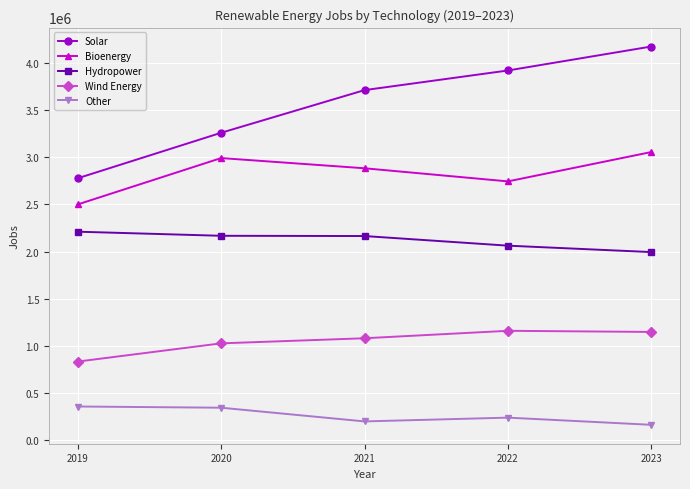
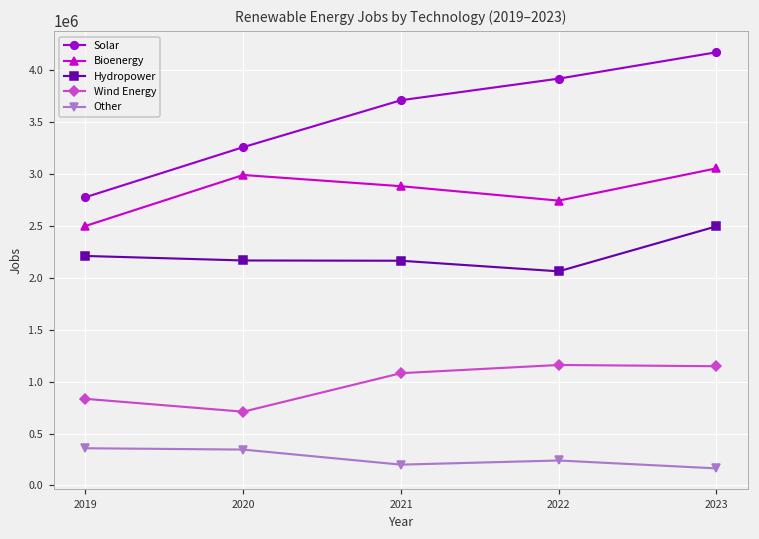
  {
    "Hydropower": {
      "2019": 2200000,
      "2020": 2200000,
      "2021": 2200000,
      "2022": 2100000,
-     "2023": 2000000
+     "2023": 2500000
    },
    "Wind Energy": {
      "2019": 800000,
-     "2020": 1000000,
+     "2020": 700000,
      "2021": 1100000,
      "2022": 1200000,
      "2023": 1100000
    },
    "Other": {
      "2019": 400000,
      "2020": 300000,
      "2021": 200000,
      "2022": 200000,
      "2023": 200000
    }
  }
